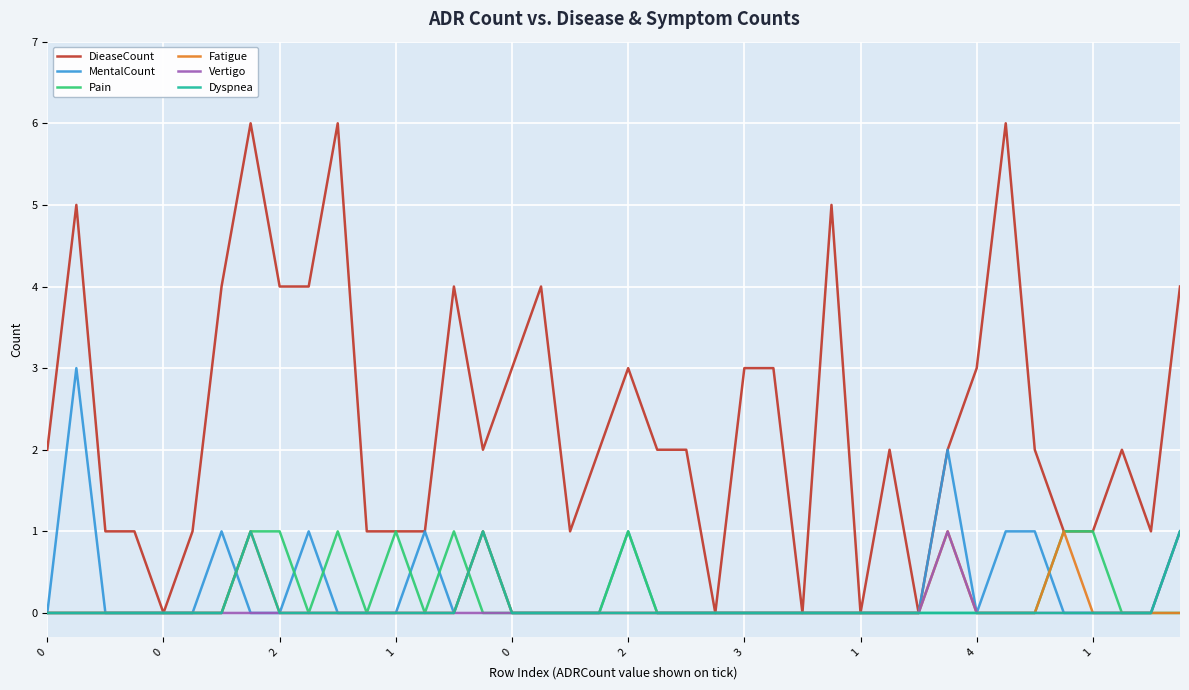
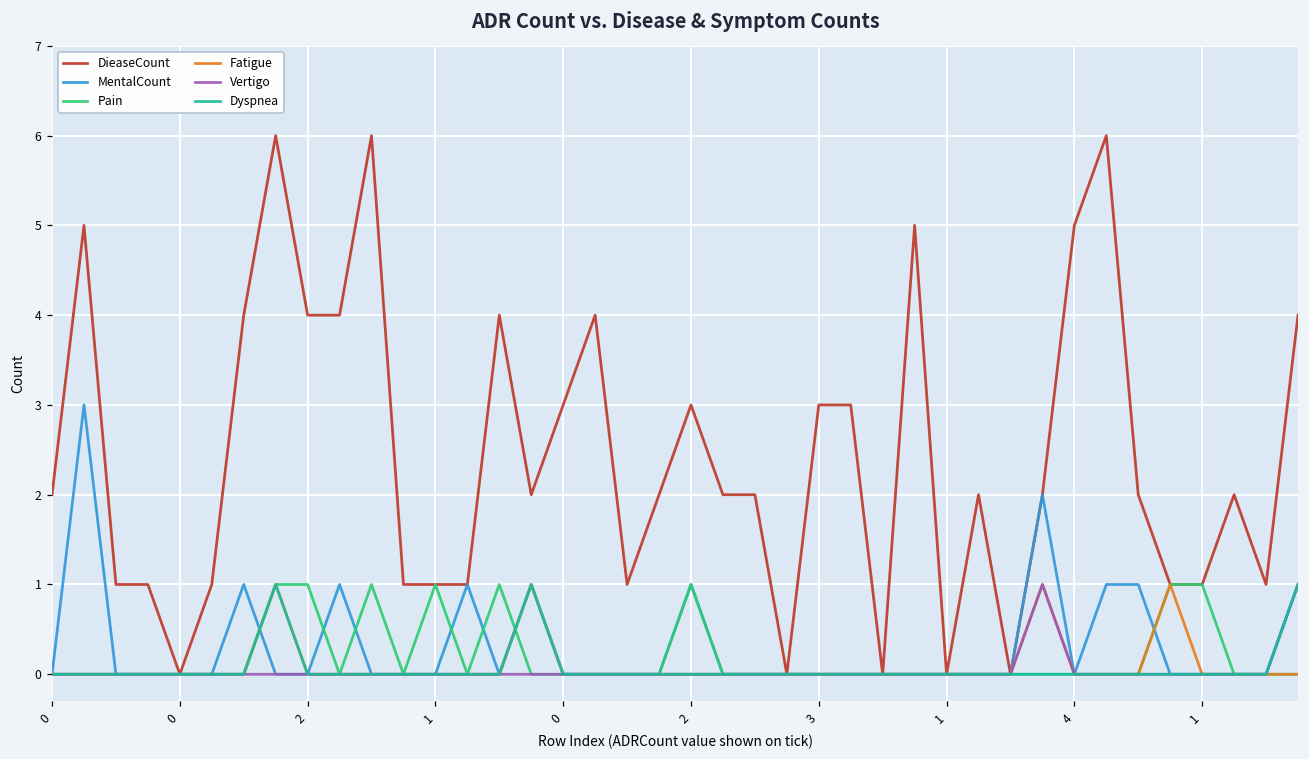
  {
    "DieaseCount": {
-     "4": 3
+     "4": 5
    }
  }
